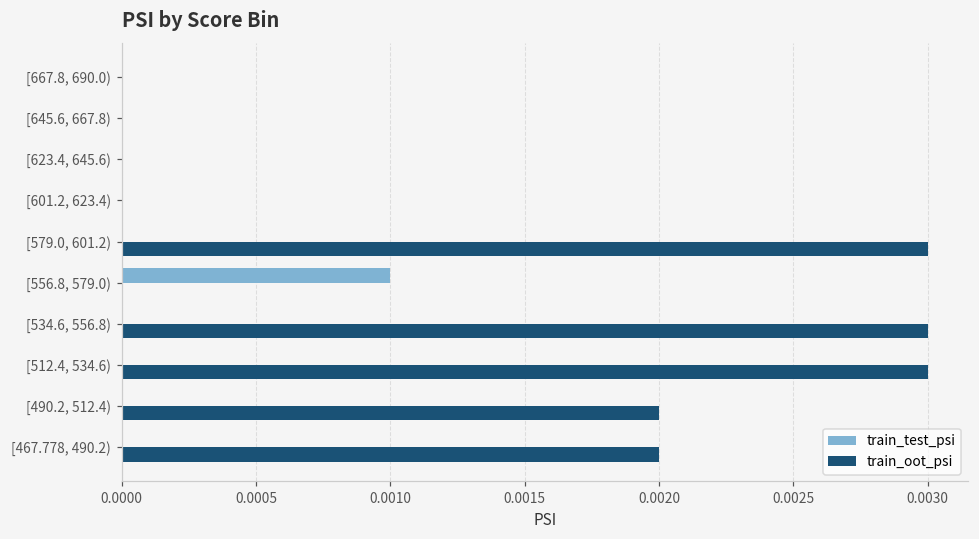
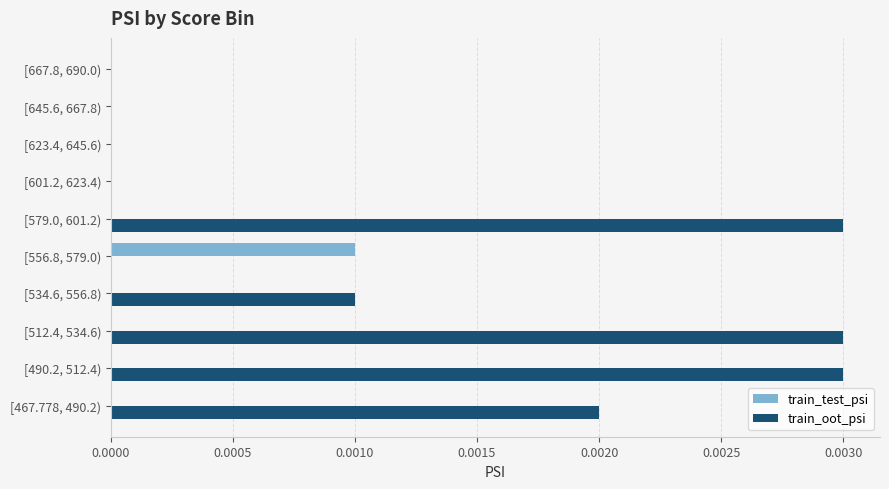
  {
    "train_test_psi": {
      "[667.8, 690.0)": 0.000,
      "[645.6, 667.8)": 0.000,
      "[623.4, 645.6)": 0.000,
      "[601.2, 623.4)": 0.000,
      "[579.0, 601.2)": 0.000,
      "[556.8, 579.0)": 0.001,
      "[534.6, 556.8)": 0.000,
      "[512.4, 534.6)": 0.000,
      "[490.2, 512.4)": 0.000,
      "[467.778, 490.2)": 0.000
    },
    "train_oot_psi": {
      "[667.8, 690.0)": 0.000,
      "[645.6, 667.8)": 0.000,
      "[623.4, 645.6)": 0.000,
      "[601.2, 623.4)": 0.000,
      "[579.0, 601.2)": 0.003,
      "[556.8, 579.0)": 0.000,
-     "[534.6, 556.8)": 0.003,
+     "[534.6, 556.8)": 0.001,
      "[512.4, 534.6)": 0.003,
-     "[490.2, 512.4)": 0.002,
+     "[490.2, 512.4)": 0.003,
      "[467.778, 490.2)": 0.002
    }
  }
